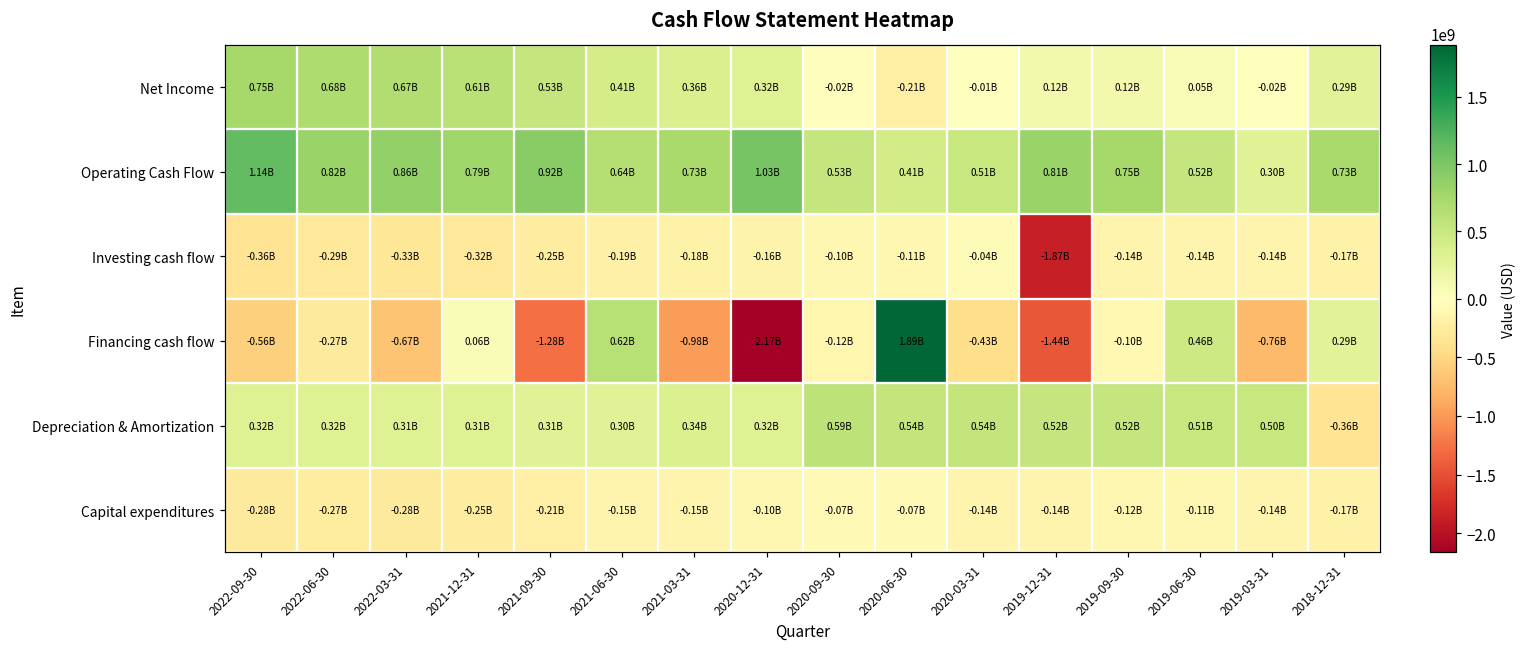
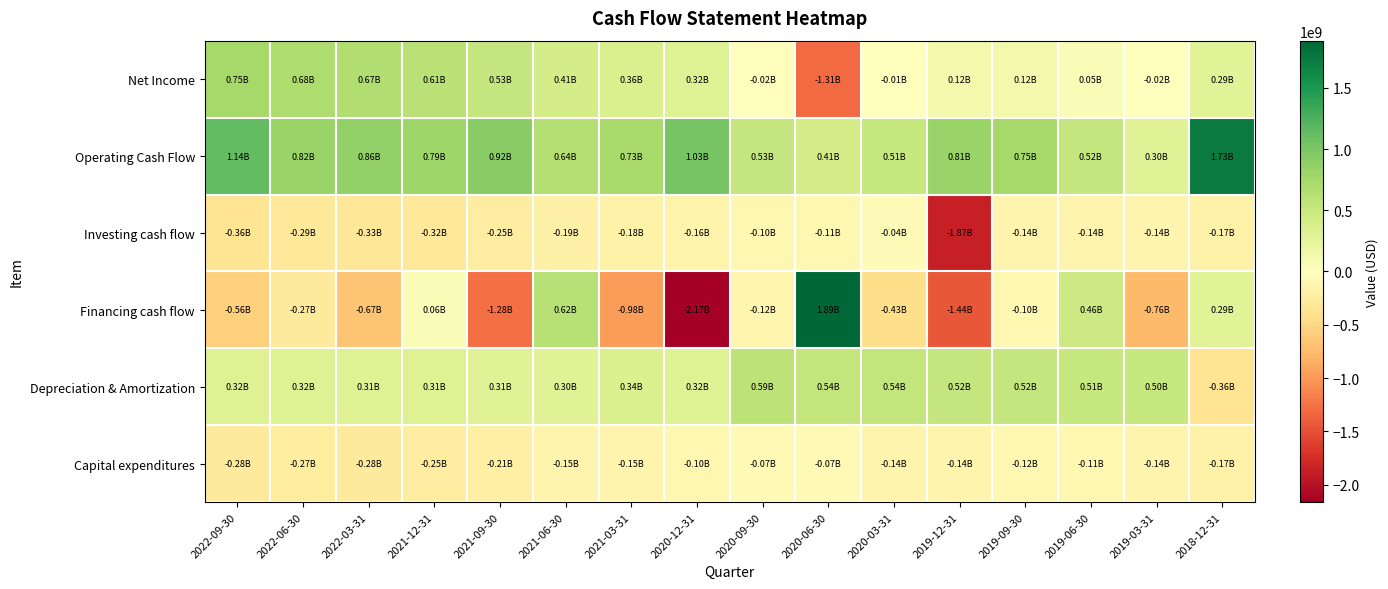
  {
    "Net Income": {
      "2022-09-30": "0.75B",
      "2022-06-30": "0.68B",
      "2022-03-31": "0.67B",
      "2021-12-31": "0.61B",
      "2021-09-30": "0.53B",
      "2021-06-30": "0.41B",
      "2021-03-31": "0.36B",
      "2020-12-31": "0.32B",
      "2020-09-30": "-0.02B",
-     "2020-06-30": "-0.21B",
+     "2020-06-30": "-1.31B",
      "2020-03-31": "-0.01B",
      "2019-12-31": "0.12B",
      "2019-09-30": "0.12B",
      "2019-06-30": "0.05B",
      "2019-03-31": "-0.02B",
      "2018-12-31": "0.29B"
    },
    "Operating Cash Flow": {
      "2022-09-30": "1.14B",
      "2022-06-30": "0.82B",
      "2022-03-31": "0.86B",
      "2021-12-31": "0.79B",
      "2021-09-30": "0.92B",
      "2021-06-30": "0.64B",
      "2021-03-31": "0.73B",
      "2020-12-31": "1.03B",
      "2020-09-30": "0.53B",
      "2020-06-30": "0.41B",
      "2020-03-31": "0.51B",
      "2019-12-31": "0.81B",
      "2019-09-30": "0.75B",
      "2019-06-30": "0.52B",
      "2019-03-31": "0.30B",
-     "2018-12-31": "0.73B"
+     "2018-12-31": "1.73B"
    },
    "Investing cash flow": {
      "2022-09-30": "-0.36B",
      "2022-06-30": "-0.29B",
      "2022-03-31": "-0.33B",
      "2021-12-31": "-0.32B",
      "2021-09-30": "-0.25B",
      "2021-06-30": "-0.19B",
      "2021-03-31": "-0.18B",
      "2020-12-31": "-0.16B",
      "2020-09-30": "-0.10B",
      "2020-06-30": "-0.11B",
      "2020-03-31": "-0.04B",
      "2019-12-31": "-1.87B",
      "2019-09-30": "-0.14B",
      "2019-06-30": "-0.14B",
      "2019-03-31": "-0.14B",
      "2018-12-31": "-0.17B"
    },
    "Financing cash flow": {
      "2022-09-30": "-0.56B",
      "2022-06-30": "-0.27B",
      "2022-03-31": "-0.67B",
      "2021-12-31": "0.06B",
      "2021-09-30": "-1.28B",
      "2021-06-30": "0.62B",
      "2021-03-31": "-0.98B",
      "2020-12-31": "-2.17B",
      "2020-09-30": "-0.12B",
      "2020-06-30": "1.89B",
      "2020-03-31": "-0.43B",
      "2019-12-31": "-1.44B",
      "2019-09-30": "-0.10B",
      "2019-06-30": "0.46B",
      "2019-03-31": "-0.76B",
      "2018-12-31": "0.29B"
    },
    "Depreciation & Amortization": {
      "2022-09-30": "0.32B",
      "2022-06-30": "0.32B",
      "2022-03-31": "0.31B",
      "2021-12-31": "0.31B",
      "2021-09-30": "0.31B",
      "2021-06-30": "0.30B",
      "2021-03-31": "0.34B",
      "2020-12-31": "0.32B",
      "2020-09-30": "0.59B",
      "2020-06-30": "0.54B",
      "2020-03-31": "0.54B",
      "2019-12-31": "0.52B",
      "2019-09-30": "0.52B",
      "2019-06-30": "0.51B",
      "2019-03-31": "0.50B",
      "2018-12-31": "-0.36B"
    },
    "Capital expenditures": {
      "2022-09-30": "-0.28B",
      "2022-06-30": "-0.27B",
      "2022-03-31": "-0.28B",
      "2021-12-31": "-0.25B",
      "2021-09-30": "-0.21B",
      "2021-06-30": "-0.15B",
      "2021-03-31": "-0.15B",
      "2020-12-31": "-0.10B",
      "2020-09-30": "-0.07B",
      "2020-06-30": "-0.07B",
      "2020-03-31": "-0.14B",
      "2019-12-31": "-0.14B",
      "2019-09-30": "-0.12B",
      "2019-06-30": "-0.11B",
      "2019-03-31": "-0.14B",
      "2018-12-31": "-0.17B"
    }
  }
